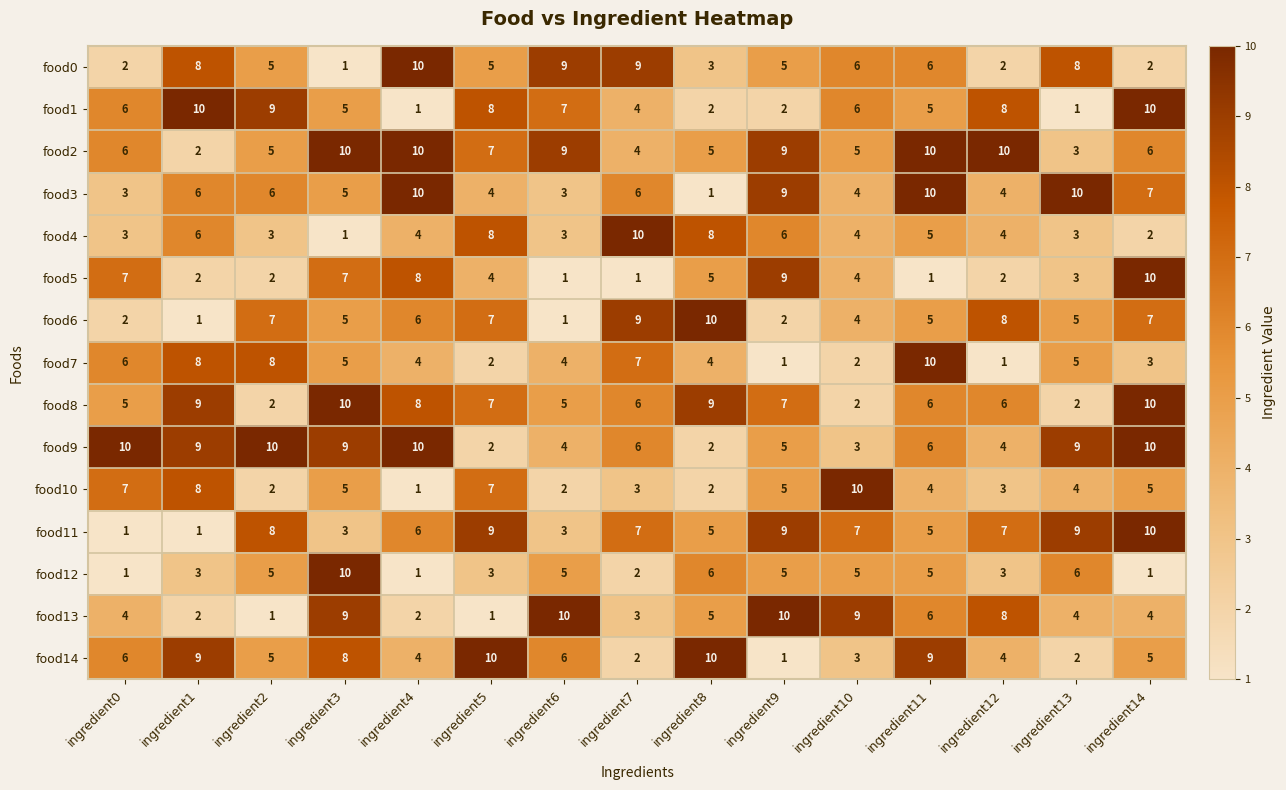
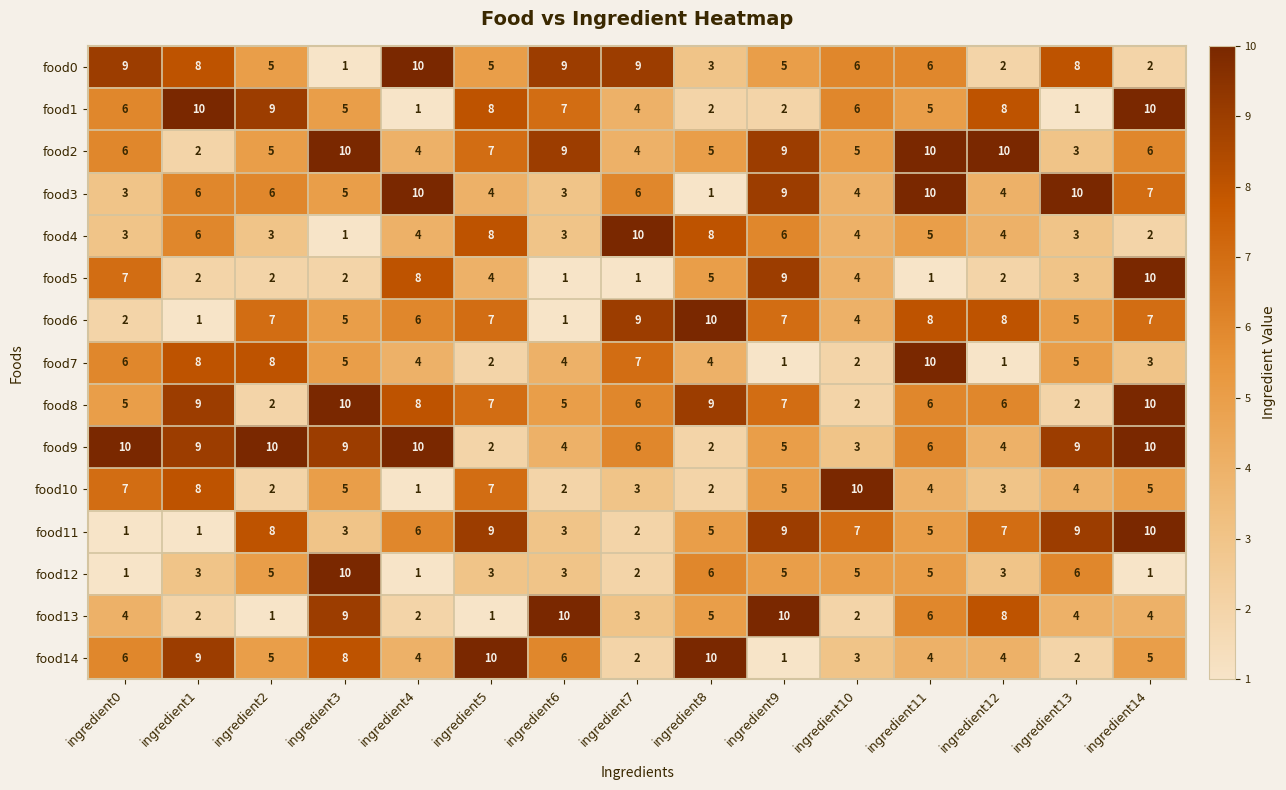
  {
    "food0": {
-     "ingredient0": 2,
+     "ingredient0": 9,
      "ingredient1": 8,
      "ingredient2": 5,
      "ingredient3": 1,
      "ingredient4": 10,
      "ingredient5": 5,
      "ingredient6": 9,
      "ingredient7": 9,
      "ingredient8": 3,
      "ingredient9": 5,
      "ingredient10": 6,
      "ingredient11": 6,
      "ingredient12": 2,
      "ingredient13": 8,
      "ingredient14": 2
    },
    "food2": {
      "ingredient0": 6,
      "ingredient1": 2,
      "ingredient2": 5,
      "ingredient3": 10,
-     "ingredient4": 10,
+     "ingredient4": 4,
      "ingredient5": 7,
      "ingredient6": 9,
      "ingredient7": 4,
      "ingredient8": 5,
      "ingredient9": 9,
      "ingredient10": 5,
      "ingredient11": 10,
      "ingredient12": 10,
      "ingredient13": 3,
      "ingredient14": 6
    },
    "food5": {
      "ingredient0": 7,
      "ingredient1": 2,
      "ingredient2": 2,
-     "ingredient3": 7,
+     "ingredient3": 2,
      "ingredient4": 8,
      "ingredient5": 4,
      "ingredient6": 1,
      "ingredient7": 1,
      "ingredient8": 5,
      "ingredient9": 9,
      "ingredient10": 4,
      "ingredient11": 1,
      "ingredient12": 2,
      "ingredient13": 3,
      "ingredient14": 10
    },
    "food6": {
      "ingredient0": 2,
      "ingredient1": 1,
      "ingredient2": 7,
      "ingredient3": 5,
      "ingredient4": 6,
      "ingredient5": 7,
      "ingredient6": 1,
      "ingredient7": 9,
      "ingredient8": 10,
-     "ingredient9": 2,
+     "ingredient9": 7,
      "ingredient10": 4,
-     "ingredient11": 5,
+     "ingredient11": 8,
      "ingredient12": 8,
      "ingredient13": 5,
      "ingredient14": 7
    },
    "food11": {
      "ingredient0": 1,
      "ingredient1": 1,
      "ingredient2": 8,
      "ingredient3": 3,
      "ingredient4": 6,
      "ingredient5": 9,
      "ingredient6": 3,
-     "ingredient7": 7,
+     "ingredient7": 2,
      "ingredient8": 5,
      "ingredient9": 9,
      "ingredient10": 7,
      "ingredient11": 5,
      "ingredient12": 7,
      "ingredient13": 9,
      "ingredient14": 10
    },
    "food12": {
      "ingredient0": 1,
      "ingredient1": 3,
      "ingredient2": 5,
      "ingredient3": 10,
      "ingredient4": 1,
      "ingredient5": 3,
-     "ingredient6": 5,
+     "ingredient6": 3,
      "ingredient7": 2,
      "ingredient8": 6,
      "ingredient9": 5,
      "ingredient10": 5,
      "ingredient11": 5,
      "ingredient12": 3,
      "ingredient13": 6,
      "ingredient14": 1
    },
    "food13": {
      "ingredient0": 4,
      "ingredient1": 2,
      "ingredient2": 1,
      "ingredient3": 9,
      "ingredient4": 2,
      "ingredient5": 1,
      "ingredient6": 10,
      "ingredient7": 3,
      "ingredient8": 5,
      "ingredient9": 10,
-     "ingredient10": 9,
+     "ingredient10": 2,
      "ingredient11": 6,
      "ingredient12": 8,
      "ingredient13": 4,
      "ingredient14": 4
    },
    "food14": {
      "ingredient0": 6,
      "ingredient1": 9,
      "ingredient2": 5,
      "ingredient3": 8,
      "ingredient4": 4,
      "ingredient5": 10,
      "ingredient6": 6,
      "ingredient7": 2,
      "ingredient8": 10,
      "ingredient9": 1,
      "ingredient10": 3,
-     "ingredient11": 9,
+     "ingredient11": 4,
      "ingredient12": 4,
      "ingredient13": 2,
      "ingredient14": 5
    }
  }
